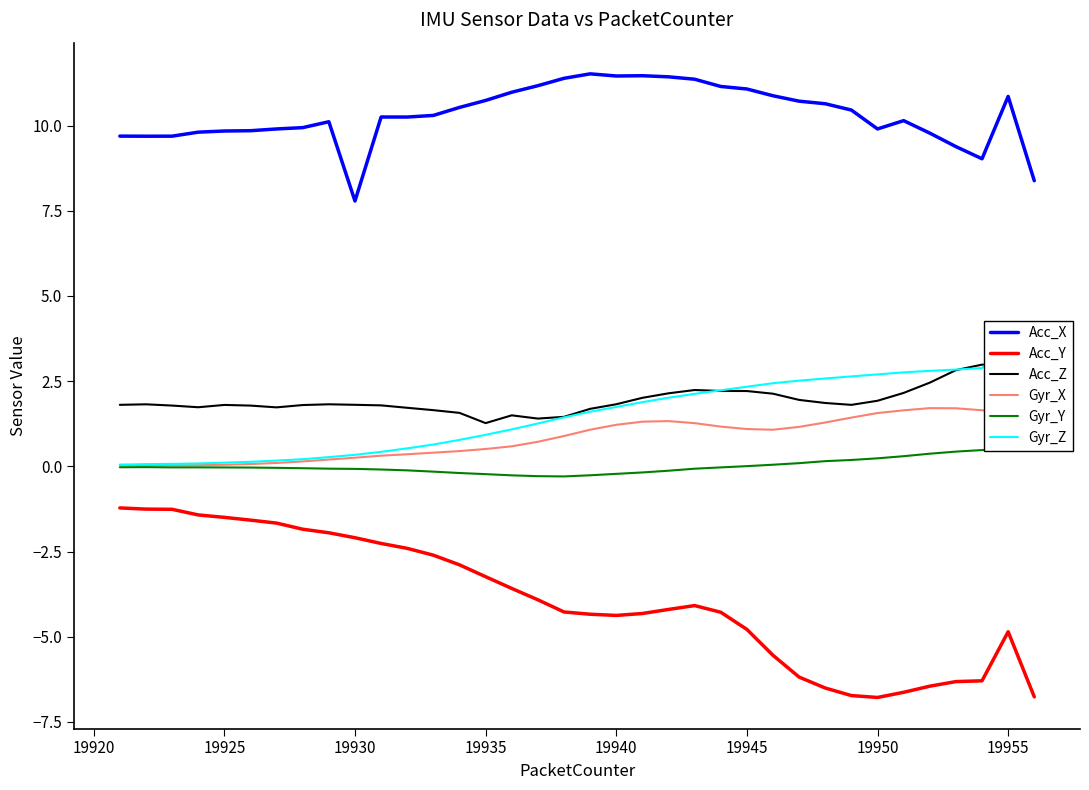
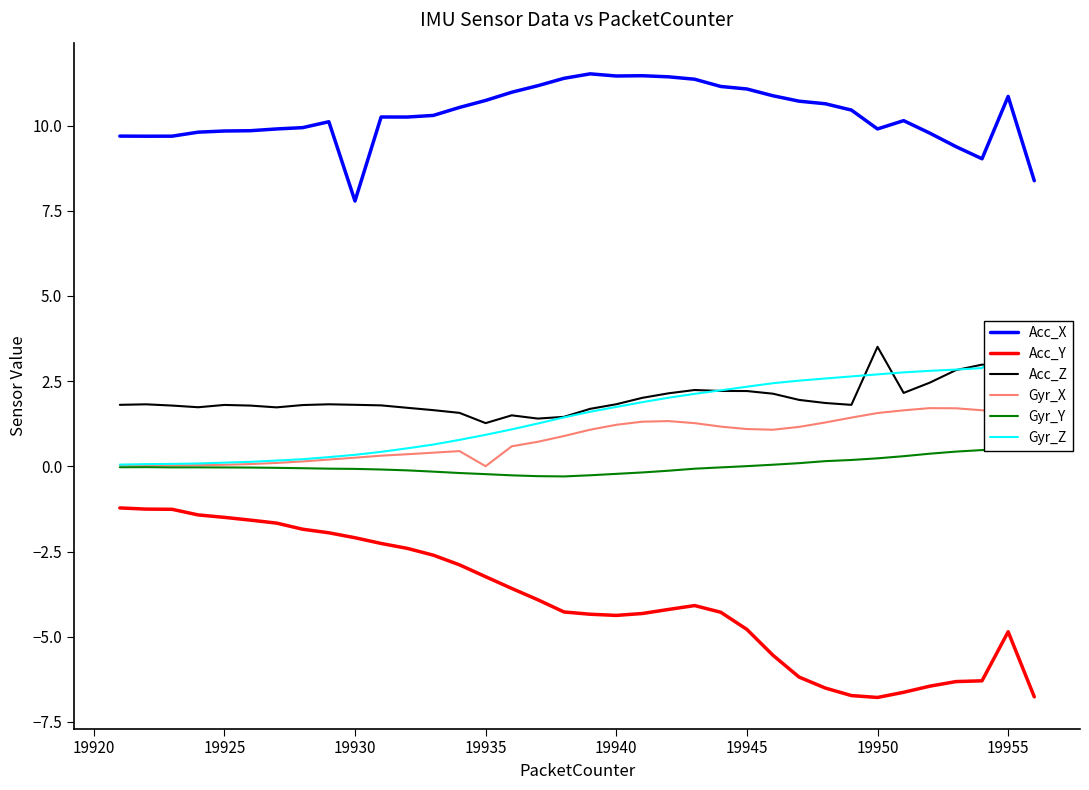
  {
    "Acc_X": {
      "19925": 9.8,
      "19930": 7.8,
      "19935": 10.7,
      "19940": 11.5,
      "19945": 11.1,
      "19950": 9.9,
      "19955": 10.9
    },
    "Acc_Y": {
      "19925": -1.5,
      "19930": -2.1,
      "19935": -3.2,
      "19940": -4.4,
      "19945": -4.8,
      "19950": -6.8,
      "19955": -4.9
    },
    "Acc_Z": {
      "19925": 1.8,
      "19930": 1.8,
      "19935": 1.3,
      "19940": 1.8,
      "19945": 2.2,
-     "19950": 1.9
+     "19950": 3.5
    },
    "Gyr_X": {
      "19930": 0.3,
-     "19935": 0.5,
+     "19935": 0.0,
      "19940": 1.2,
      "19945": 1.1,
      "19950": 1.6
    },
    "Gyr_Y": {
      "19925": 0.0,
      "19930": -0.1,
      "19935": -0.2,
      "19940": -0.2,
      "19945": 0.0,
      "19950": 0.2
    },
    "Gyr_Z": {
      "19930": 0.3,
      "19935": 0.9,
      "19940": 1.7,
      "19945": 2.3,
      "19950": 2.7
    }
  }
